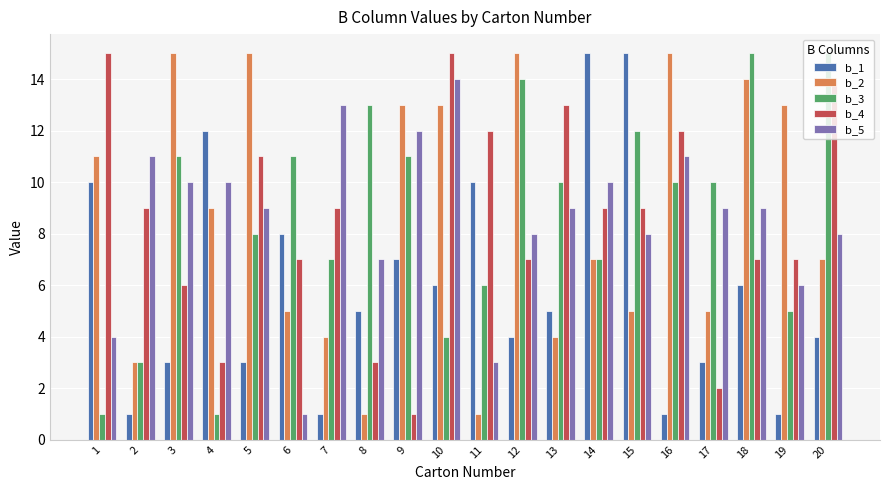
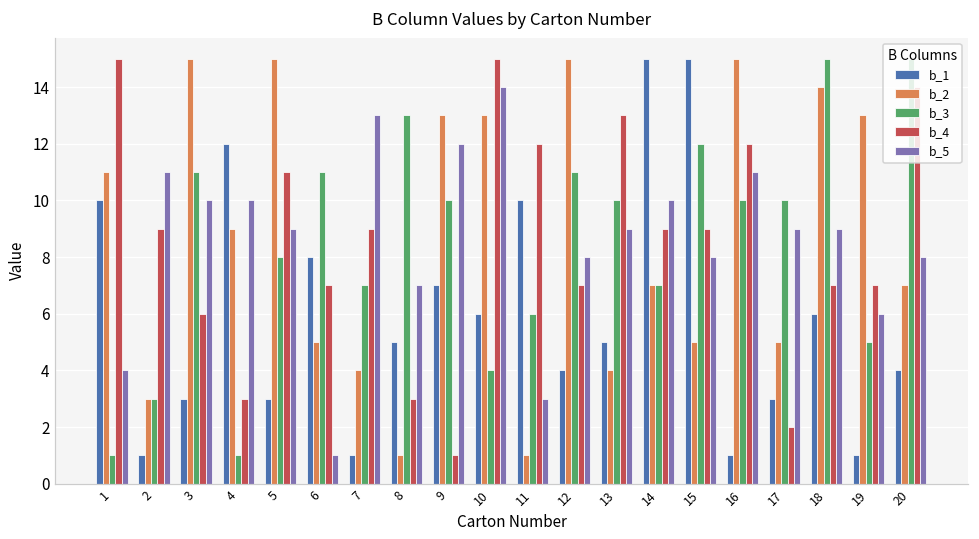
  {
    "b_3": {
      "1": 1,
      "2": 3,
      "3": 11,
      "4": 1,
      "5": 8,
      "6": 11,
      "7": 7,
      "8": 13,
-     "9": 11,
+     "9": 10,
      "10": 4,
      "11": 6,
-     "12": 14,
+     "12": 11,
      "13": 10,
      "14": 7,
      "15": 12,
      "16": 10,
      "17": 10,
      "18": 15,
      "19": 5
    }
  }
